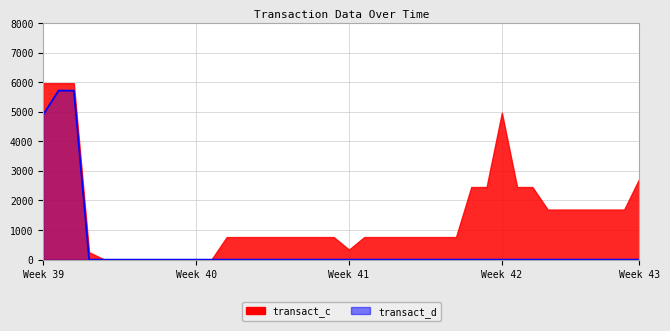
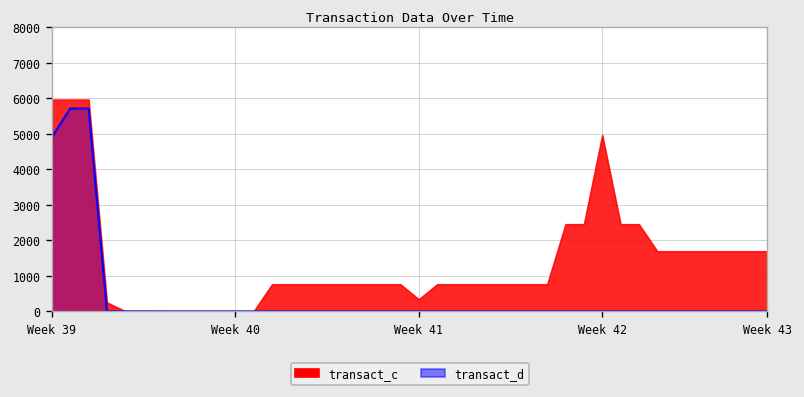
  {
    "transact_c": {
      "Week 39": 6000,
      "Week 41": 300,
      "Week 42": 5000,
-     "Week 43": 2700
+     "Week 43": 1700
    },
    "transact_d": {
      "Week 39": 4900,
      "Week 41": 0,
      "Week 42": 0,
      "Week 43": 0
    }
  }
